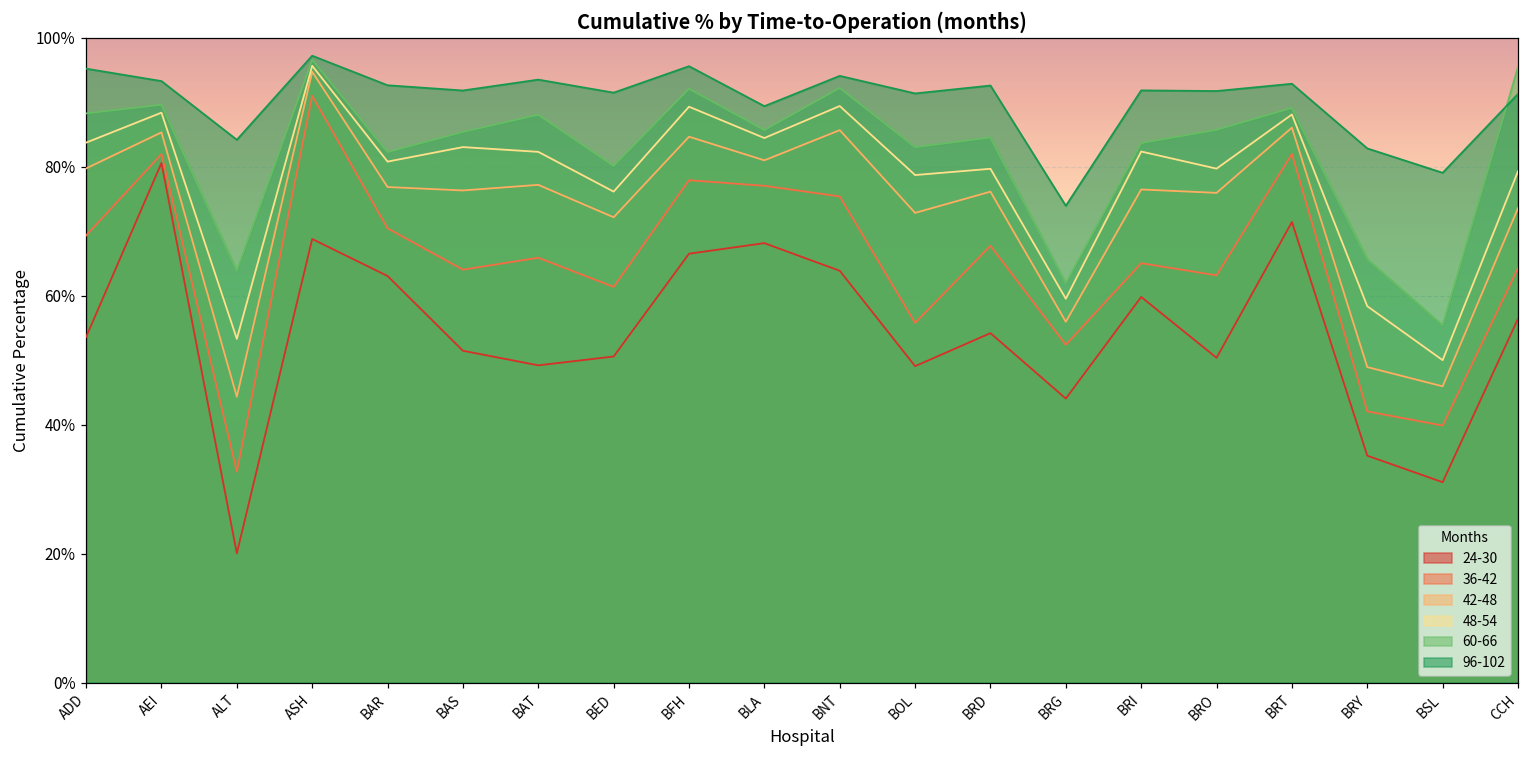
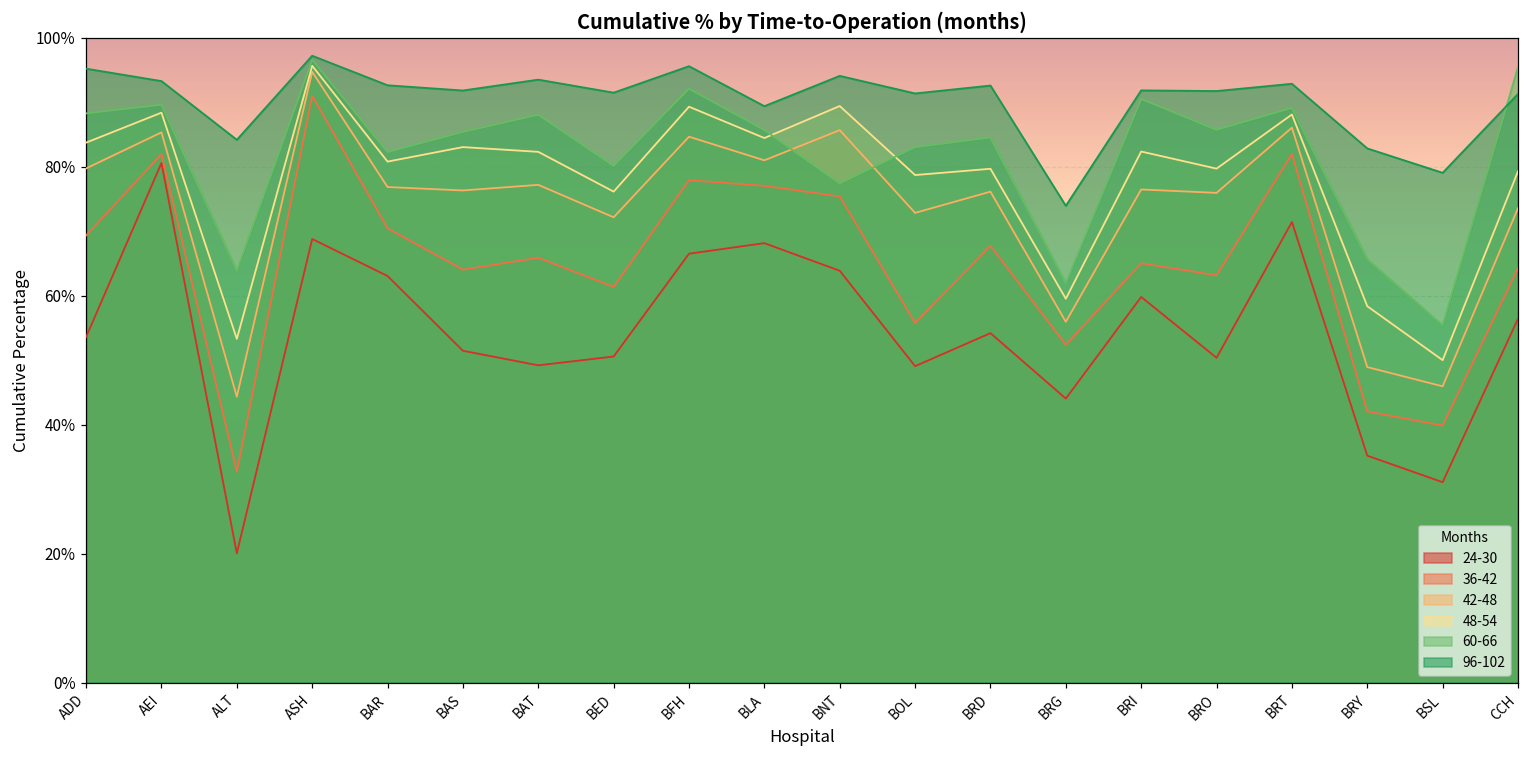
  {
    "24-30": {
      "ADD": "54%",
      "AEI": "81%",
      "ALT": "20%",
      "ASH": "69%",
      "BAR": "63%",
      "BAS": "51%",
      "BAT": "49%",
      "BED": "51%",
      "BFH": "67%",
      "BLA": "68%",
      "BNT": "64%",
      "BOL": "49%",
      "BRD": "54%",
      "BRG": "44%",
      "BRI": "60%",
      "BRO": "50%",
      "BRT": "71%",
      "BRY": "35%",
      "BSL": "31%",
      "CCH": "56%"
    },
    "36-42": {
      "ADD": "69%",
      "AEI": "82%",
      "ALT": "33%",
      "ASH": "91%",
      "BAR": "70%",
      "BAS": "64%",
      "BAT": "66%",
      "BED": "61%",
      "BFH": "78%",
      "BLA": "77%",
      "BNT": "75%",
      "BOL": "56%",
      "BRD": "68%",
      "BRG": "52%",
      "BRI": "65%",
      "BRO": "63%",
      "BRT": "82%",
      "BRY": "42%",
      "BSL": "40%",
      "CCH": "64%"
    },
    "60-66": {
      "ADD": "88%",
      "AEI": "90%",
      "ALT": "64%",
      "ASH": "97%",
      "BAR": "82%",
      "BAS": "85%",
      "BAT": "88%",
      "BED": "80%",
      "BFH": "92%",
      "BLA": "86%",
-     "BNT": "92%",
+     "BNT": "77%",
      "BOL": "83%",
      "BRD": "85%",
      "BRG": "62%",
-     "BRI": "84%",
+     "BRI": "90%",
      "BRO": "86%",
      "BRT": "89%",
      "BRY": "66%",
      "BSL": "55%",
      "CCH": "95%"
    },
    "96-102": {
      "ADD": "95%",
      "AEI": "93%",
      "ALT": "84%",
      "ASH": "97%",
      "BAR": "93%",
      "BAS": "92%",
      "BAT": "93%",
      "BED": "91%",
      "BFH": "96%",
      "BLA": "89%",
      "BNT": "94%",
      "BOL": "91%",
      "BRD": "93%",
      "BRG": "74%",
      "BRI": "92%",
      "BRO": "92%",
      "BRT": "93%",
      "BRY": "83%",
      "BSL": "79%",
      "CCH": "91%"
    }
  }
